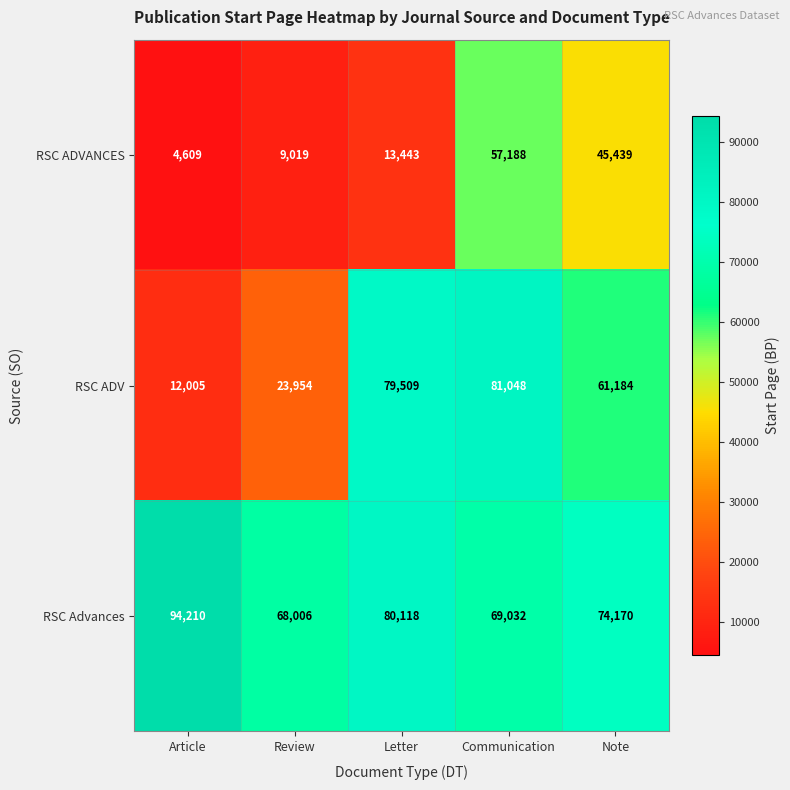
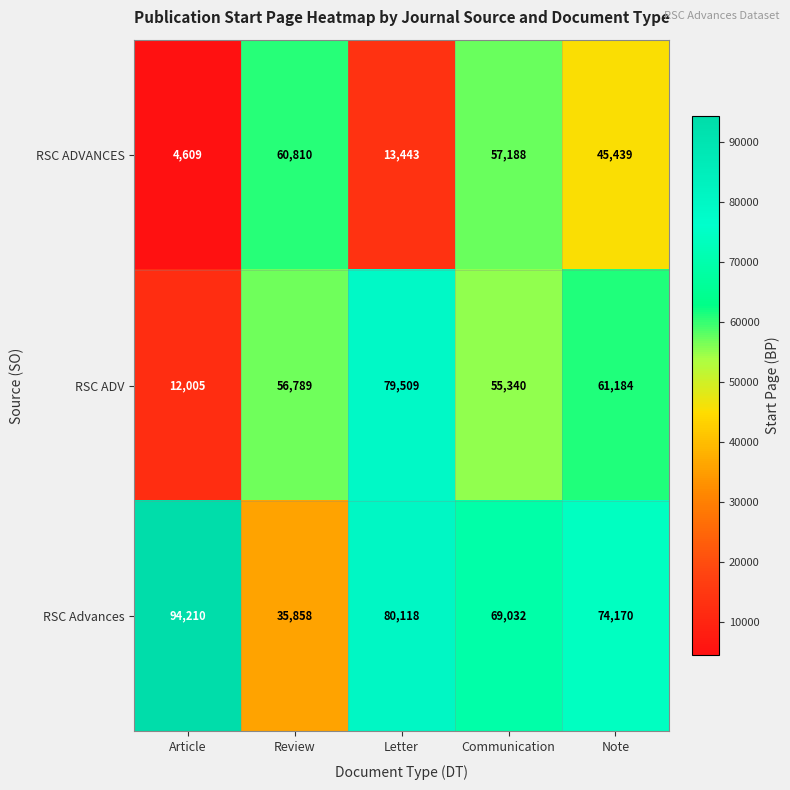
  {
    "RSC ADVANCES": {
      "Article": "4,609",
-     "Review": "9,019",
+     "Review": "60,810",
      "Letter": "13,443",
      "Communication": "57,188",
      "Note": "45,439"
    },
    "RSC ADV": {
      "Article": "12,005",
-     "Review": "23,954",
+     "Review": "56,789",
      "Letter": "79,509",
-     "Communication": "81,048",
+     "Communication": "55,340",
      "Note": "61,184"
    },
    "RSC Advances": {
      "Article": "94,210",
-     "Review": "68,006",
+     "Review": "35,858",
      "Letter": "80,118",
      "Communication": "69,032",
      "Note": "74,170"
    }
  }
